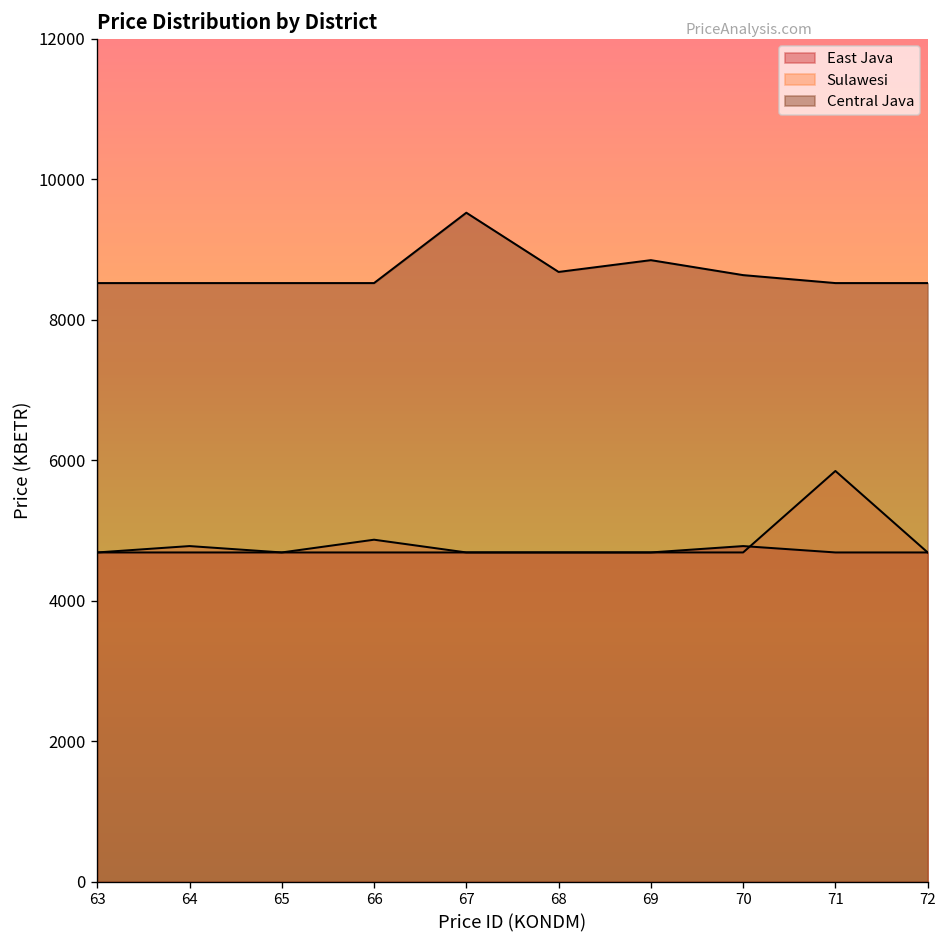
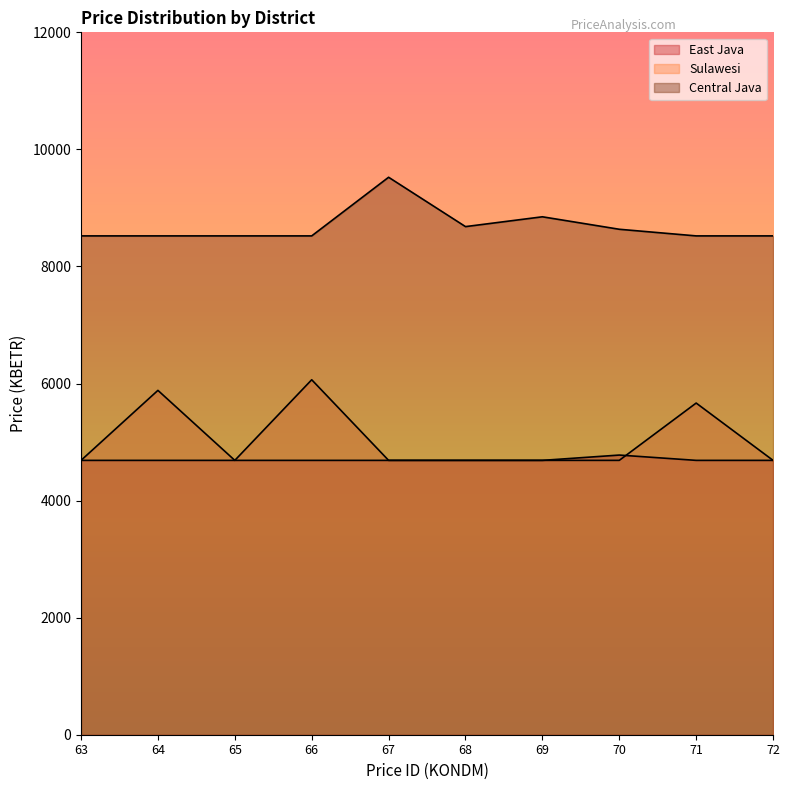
  {
    "Sulawesi": {
-     "64": 4800,
-     "66": 4900,
+     "64": 5900,
+     "66": 6100,
      "70": 4700,
-     "71": 5800
+     "71": 5700
    }
  }
